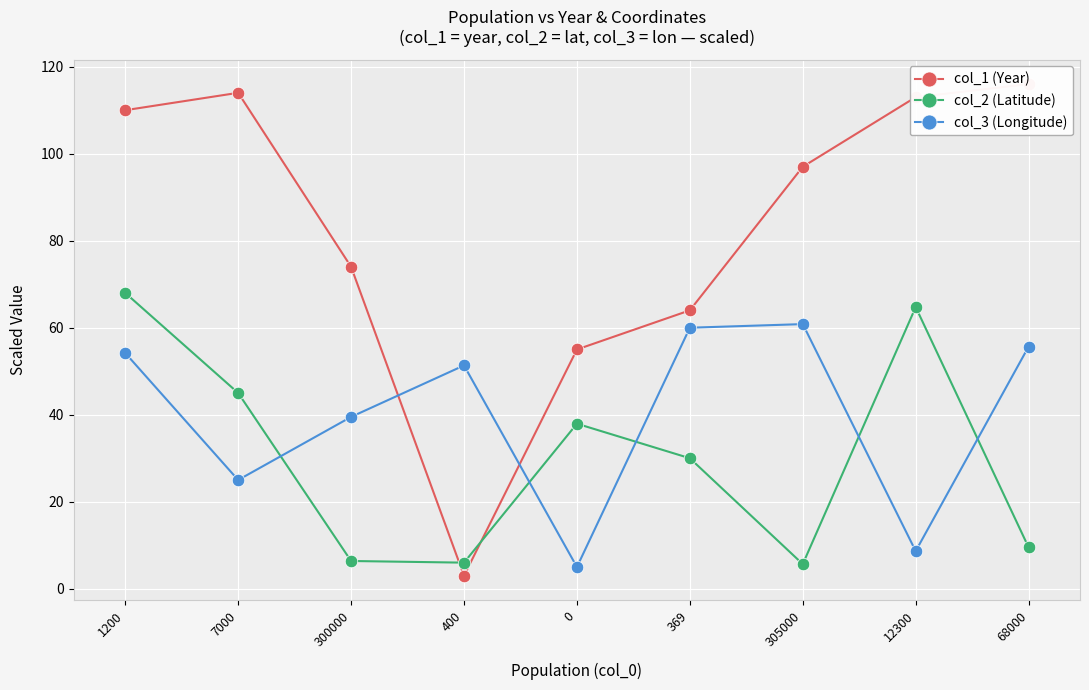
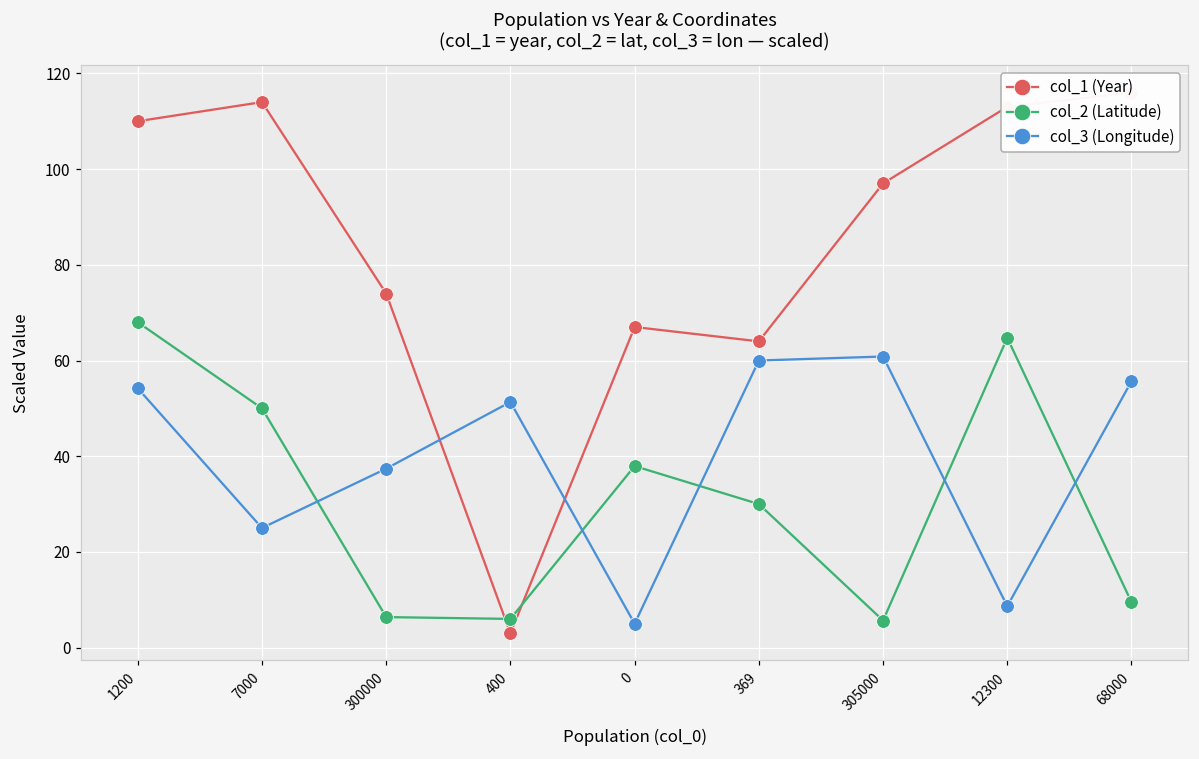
  {
    "col_1 (Year)": {
      "1200": 110,
      "7000": 114,
      "300000": 74,
      "400": 3,
-     "0": 55,
+     "0": 67,
      "369": 64,
      "305000": 97
    },
    "col_2 (Latitude)": {
      "1200": 68,
-     "7000": 45,
+     "7000": 50,
      "300000": 6,
      "400": 6,
      "0": 38,
      "369": 30,
      "305000": 6,
      "12300": 65,
      "68000": 9
    },
    "col_3 (Longitude)": {
      "1200": 54,
      "7000": 25,
-     "300000": 40,
+     "300000": 37,
      "400": 51,
      "0": 5,
      "369": 60,
      "305000": 61,
      "12300": 9,
      "68000": 56
    }
  }
